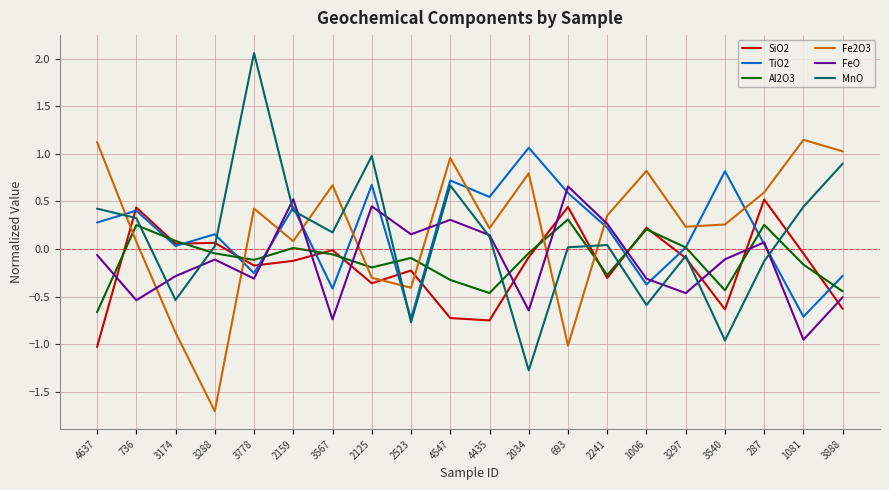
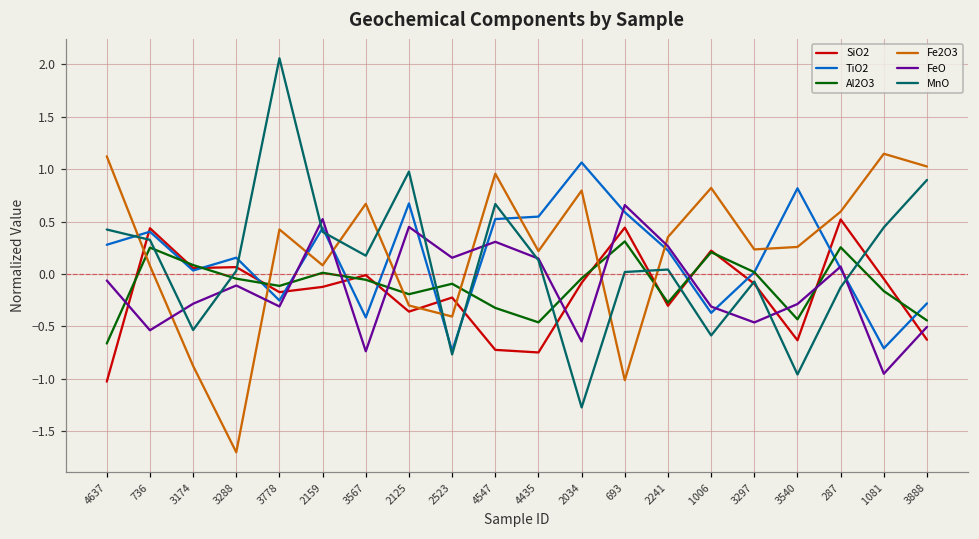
  {
    "SiO2": {
      "4637": -1.0,
      "736": 0.4,
      "3288": 0.1,
      "3778": -0.2,
      "2159": -0.1,
      "3567": 0.0,
      "2125": -0.4,
      "2523": -0.2,
      "4547": -0.7,
      "4435": -0.7,
      "2034": -0.1,
      "693": 0.4,
      "2241": -0.3,
      "3540": -0.6,
      "287": 0.5,
      "1081": 0.0,
      "3888": -0.6
    },
    "TiO2": {
      "4637": 0.3,
      "736": 0.4,
      "3288": 0.2,
      "3778": -0.3,
      "2159": 0.4,
      "3567": -0.4,
      "2125": 0.7,
      "2523": -0.7,
-     "4547": 0.7,
+     "4547": 0.5,
      "4435": 0.5,
      "2034": 1.1,
      "693": 0.6,
      "2241": 0.2,
      "1006": -0.4,
      "3540": 0.8,
      "1081": -0.7,
      "3888": -0.3
    },
    "Al2O3": {
      "4637": -0.7,
      "736": 0.3,
      "3174": 0.1,
      "3288": 0.0,
      "3778": -0.1,
      "2159": 0.0,
      "3567": -0.1,
      "2125": -0.2,
      "2523": -0.1,
      "4547": -0.3,
      "4435": -0.5,
      "2034": 0.0,
      "693": 0.3,
      "2241": -0.3,
      "3540": -0.4,
      "287": 0.3,
      "1081": -0.2,
      "3888": -0.4
    },
    "Fe2O3": {
      "4637": 1.1,
      "736": 0.1,
      "3174": -0.9,
      "3288": -1.7,
      "3778": 0.4,
      "2159": 0.1,
      "3567": 0.7,
      "2125": -0.3,
      "2523": -0.4,
      "4547": 1.0,
      "4435": 0.2,
      "2034": 0.8,
      "693": -1.0,
      "2241": 0.4,
      "1006": 0.8,
      "3297": 0.2,
      "3540": 0.3,
      "287": 0.6,
      "1081": 1.1,
      "3888": 1.0
    },
    "FeO": {
      "4637": -0.1,
      "736": -0.5,
      "3174": -0.3,
      "3288": -0.1,
      "3778": -0.3,
      "2159": 0.5,
      "3567": -0.7,
      "2125": 0.4,
      "2523": 0.2,
      "4547": 0.3,
      "2034": -0.6,
      "693": 0.7,
      "2241": 0.3,
      "1006": -0.3,
      "3297": -0.5,
-     "3540": -0.1,
+     "3540": -0.3,
      "1081": -1.0,
      "3888": -0.5
    },
    "MnO": {
      "4637": 0.4,
      "736": 0.3,
      "3174": -0.5,
      "3288": 0.0,
      "3778": 2.1,
      "2159": 0.4,
      "3567": 0.2,
      "2125": 1.0,
      "2523": -0.8,
      "4547": 0.7,
      "2034": -1.3,
      "693": 0.0,
      "2241": 0.0,
      "1006": -0.6,
      "3540": -1.0,
      "287": -0.1,
      "1081": 0.4,
      "3888": 0.9
    }
  }
